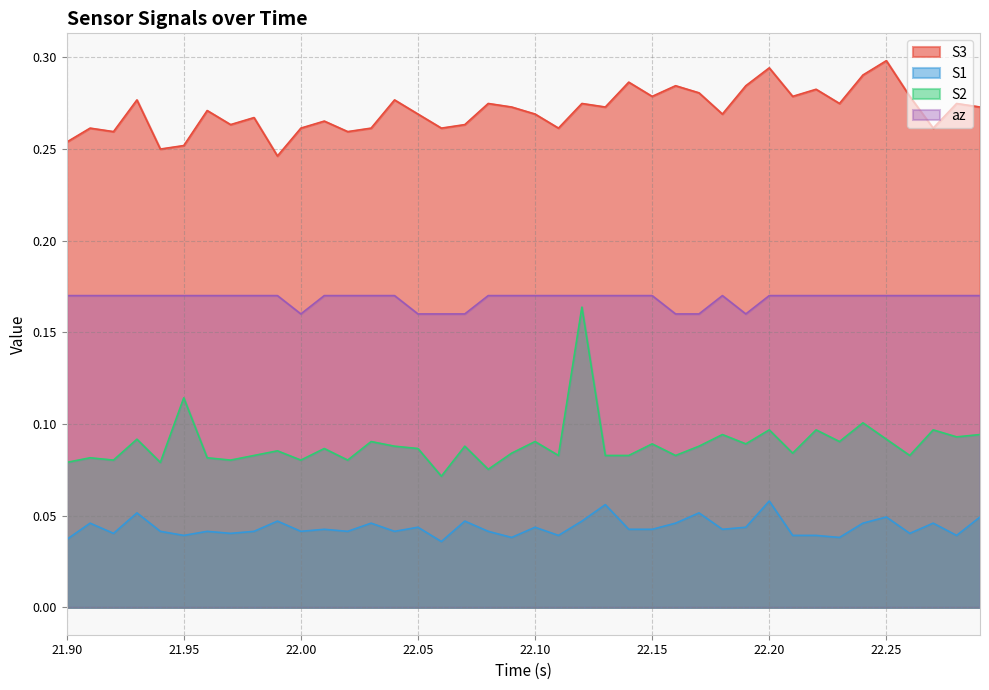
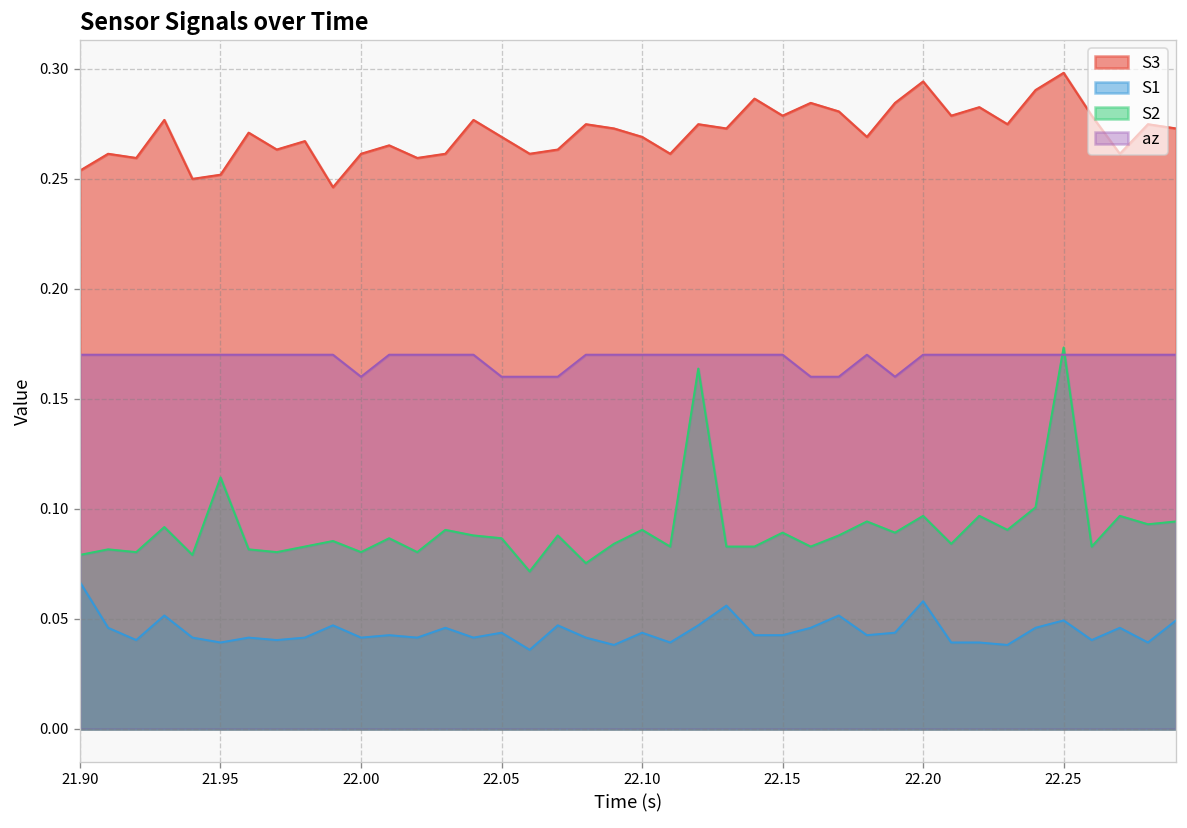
  {
    "S3": {
      "21.90": 0.254,
      "21.95": 0.252,
      "22.00": 0.261,
      "22.05": 0.269,
      "22.10": 0.269,
      "22.15": 0.279,
      "22.20": 0.294,
      "22.25": 0.298
    },
    "S1": {
-     "21.90": 0.037,
+     "21.90": 0.067,
      "21.95": 0.039,
      "22.00": 0.041,
      "22.05": 0.044,
      "22.10": 0.044,
      "22.15": 0.043,
      "22.20": 0.058,
      "22.25": 0.049
    },
    "S2": {
      "21.90": 0.079,
      "21.95": 0.114,
      "22.00": 0.080,
      "22.05": 0.087,
      "22.10": 0.090,
      "22.15": 0.089,
      "22.20": 0.097,
-     "22.25": 0.092
+     "22.25": 0.173
    },
    "az": {
      "21.90": 0.170,
      "21.95": 0.170,
      "22.00": 0.160,
      "22.05": 0.160,
      "22.10": 0.170,
      "22.15": 0.170,
      "22.20": 0.170,
      "22.25": 0.170
    }
  }
